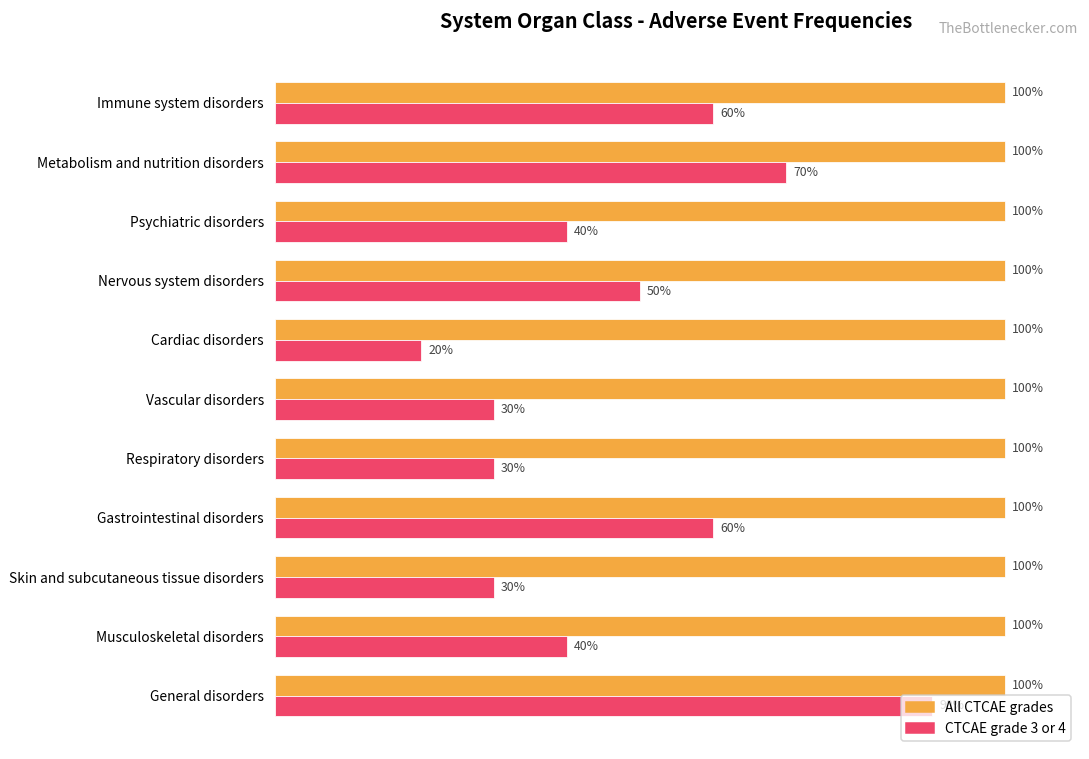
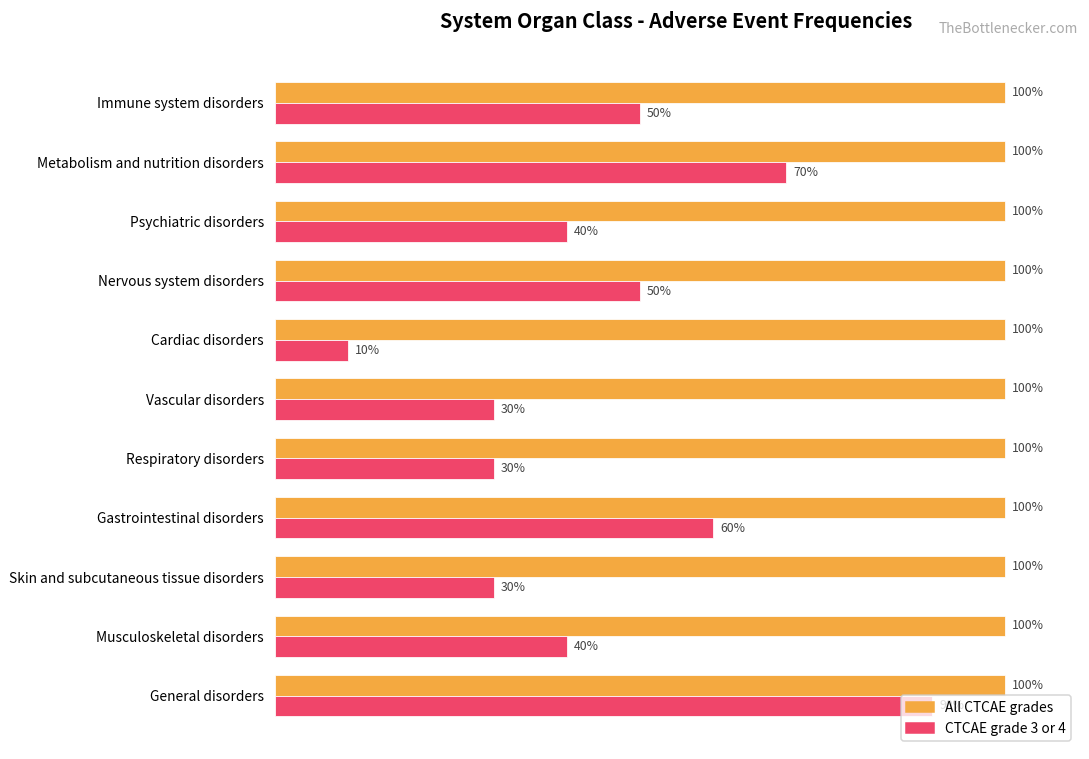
  {
    "All CTCAE grades": {
      "Immune system disorders": "100%",
      "Metabolism and nutrition disorders": "100%",
      "Psychiatric disorders": "100%",
      "Nervous system disorders": "100%",
      "Cardiac disorders": "100%",
      "Vascular disorders": "100%",
      "Respiratory disorders": "100%",
      "Gastrointestinal disorders": "100%",
      "Skin and subcutaneous tissue disorders": "100%",
      "Musculoskeletal disorders": "100%",
      "General disorders": "100%"
    },
    "CTCAE grade 3 or 4": {
-     "Immune system disorders": "60%",
+     "Immune system disorders": "50%",
      "Metabolism and nutrition disorders": "70%",
      "Psychiatric disorders": "40%",
      "Nervous system disorders": "50%",
-     "Cardiac disorders": "20%",
+     "Cardiac disorders": "10%",
      "Vascular disorders": "30%",
      "Respiratory disorders": "30%",
      "Gastrointestinal disorders": "60%",
      "Skin and subcutaneous tissue disorders": "30%",
      "Musculoskeletal disorders": "40%"
    }
  }
